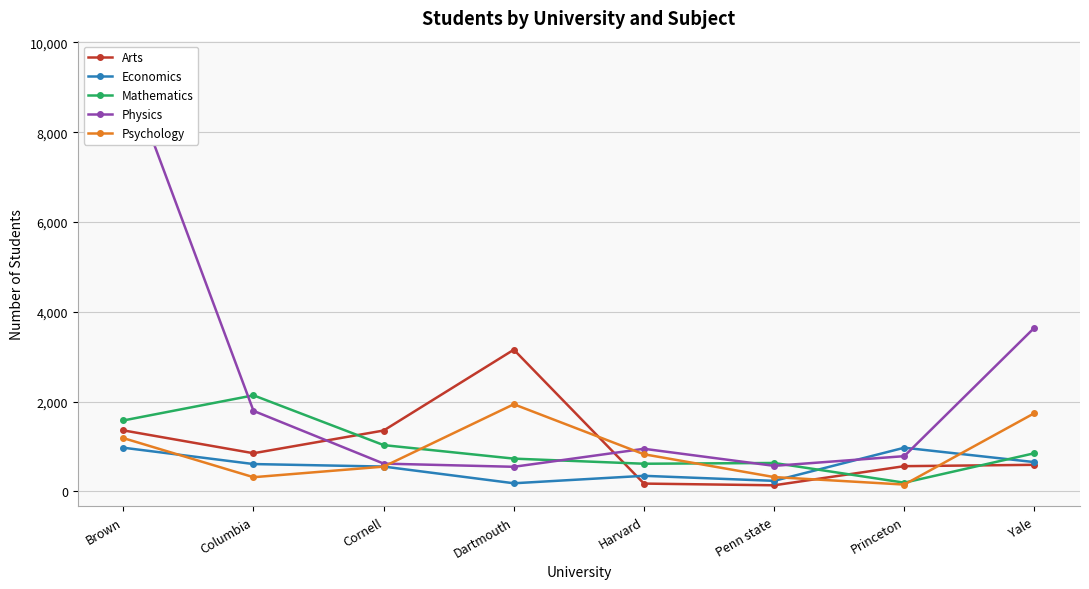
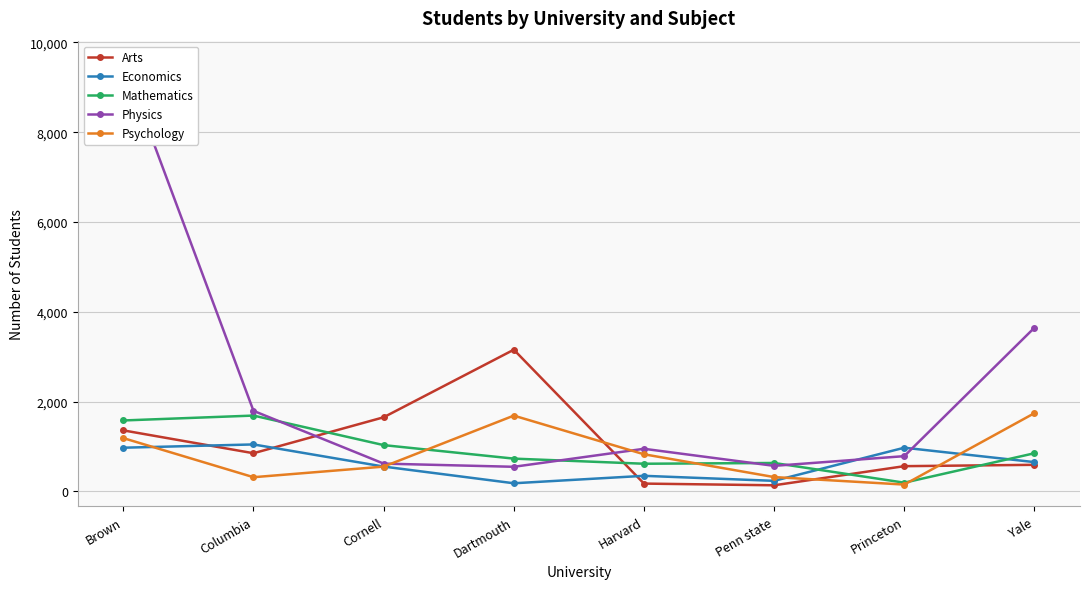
  {
    "Arts": {
      "Brown": "1,400",
      "Columbia": "800",
-     "Cornell": "1,400",
+     "Cornell": "1,700",
      "Dartmouth": "3,200",
      "Harvard": "200",
      "Penn state": "100",
      "Princeton": "600",
      "Yale": "600"
    },
    "Economics": {
      "Brown": "1,000",
-     "Columbia": "600",
+     "Columbia": "1,000",
      "Dartmouth": "200",
      "Harvard": "300",
      "Penn state": "200",
      "Princeton": "1,000",
      "Yale": "700"
    },
    "Mathematics": {
      "Brown": "1,600",
-     "Columbia": "2,100",
+     "Columbia": "1,700",
      "Cornell": "1,000",
      "Dartmouth": "700",
      "Harvard": "600",
      "Penn state": "600",
      "Yale": "800"
    },
    "Physics": {
      "Columbia": "1,800",
      "Cornell": "600",
      "Dartmouth": "500",
      "Harvard": "900",
      "Penn state": "600",
      "Princeton": "800",
      "Yale": "3,600"
    },
    "Psychology": {
      "Brown": "1,200",
      "Columbia": "300",
-     "Dartmouth": "1,900",
+     "Dartmouth": "1,700",
      "Harvard": "800",
      "Penn state": "300",
      "Yale": "1,700"
    }
  }
